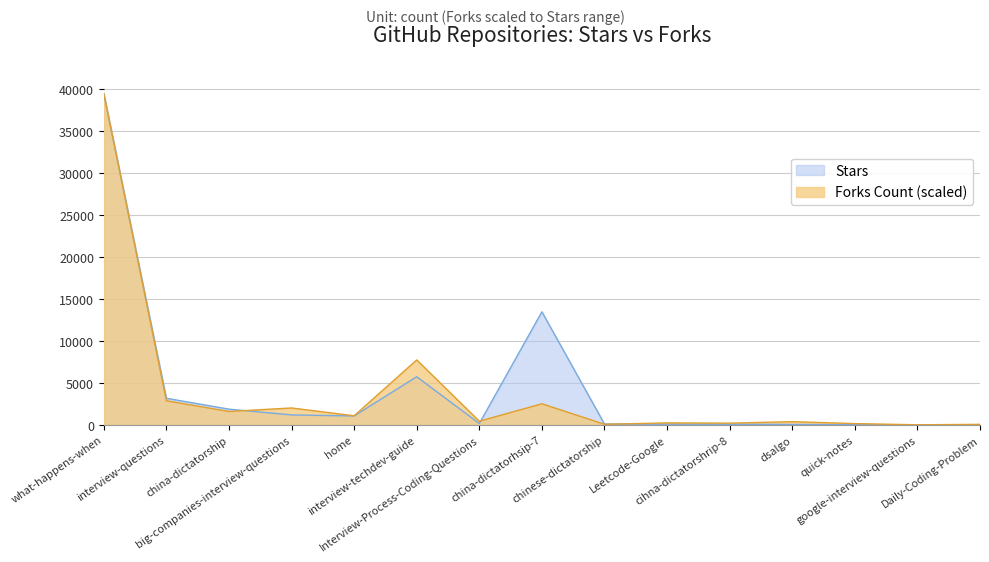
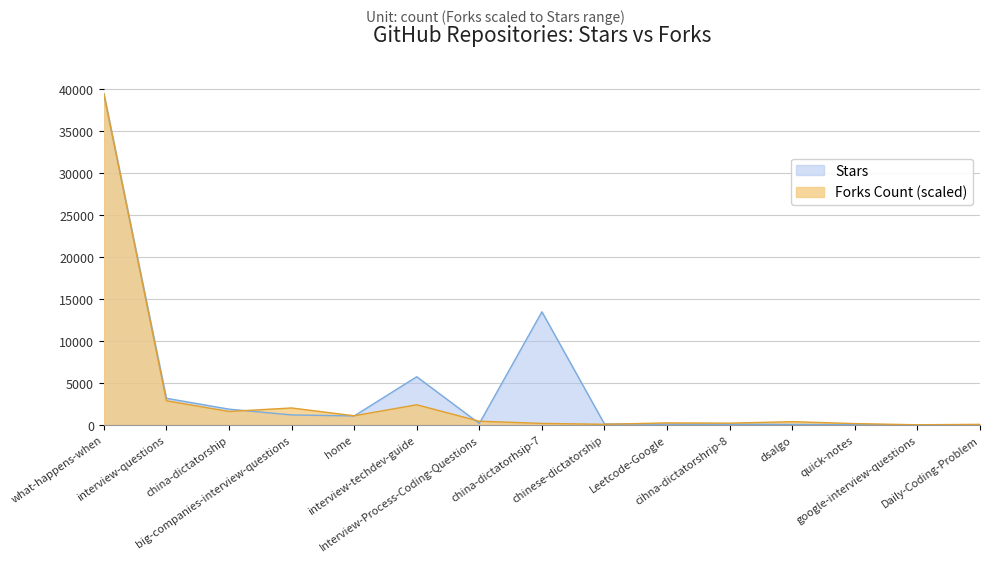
  {
    "Stars": {
      "big-companies-interview-questions": 1000,
      "interview-techdev-guide": 6000,
      "china-dictatorhsip-7": 13000,
      "dsalgo": 0
    },
    "Forks Count (scaled)": {
      "big-companies-interview-questions": 2000,
-     "interview-techdev-guide": 8000,
-     "china-dictatorhsip-7": 3000,
+     "interview-techdev-guide": 2000,
+     "china-dictatorhsip-7": 0,
      "dsalgo": 0
    }
  }
